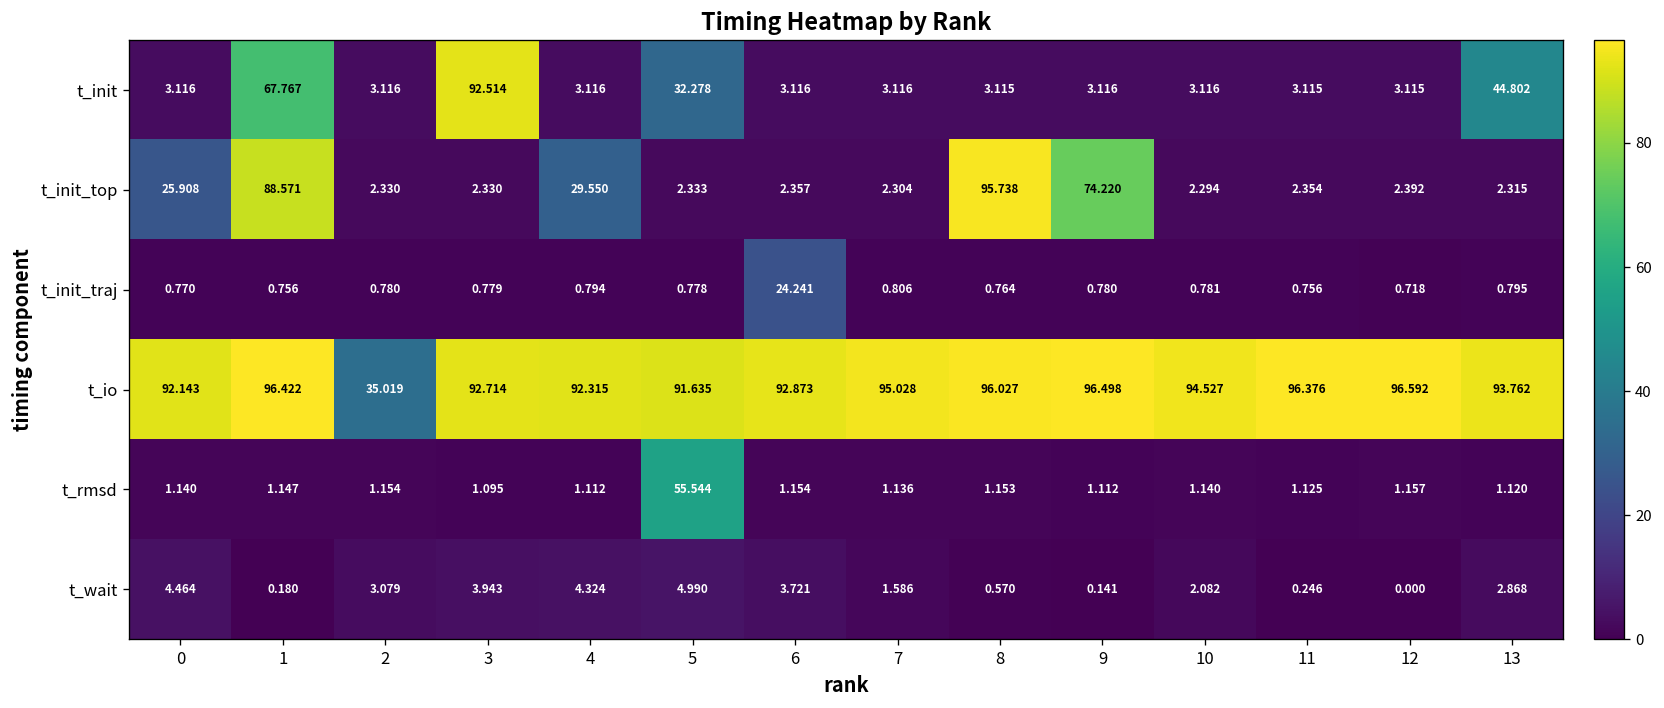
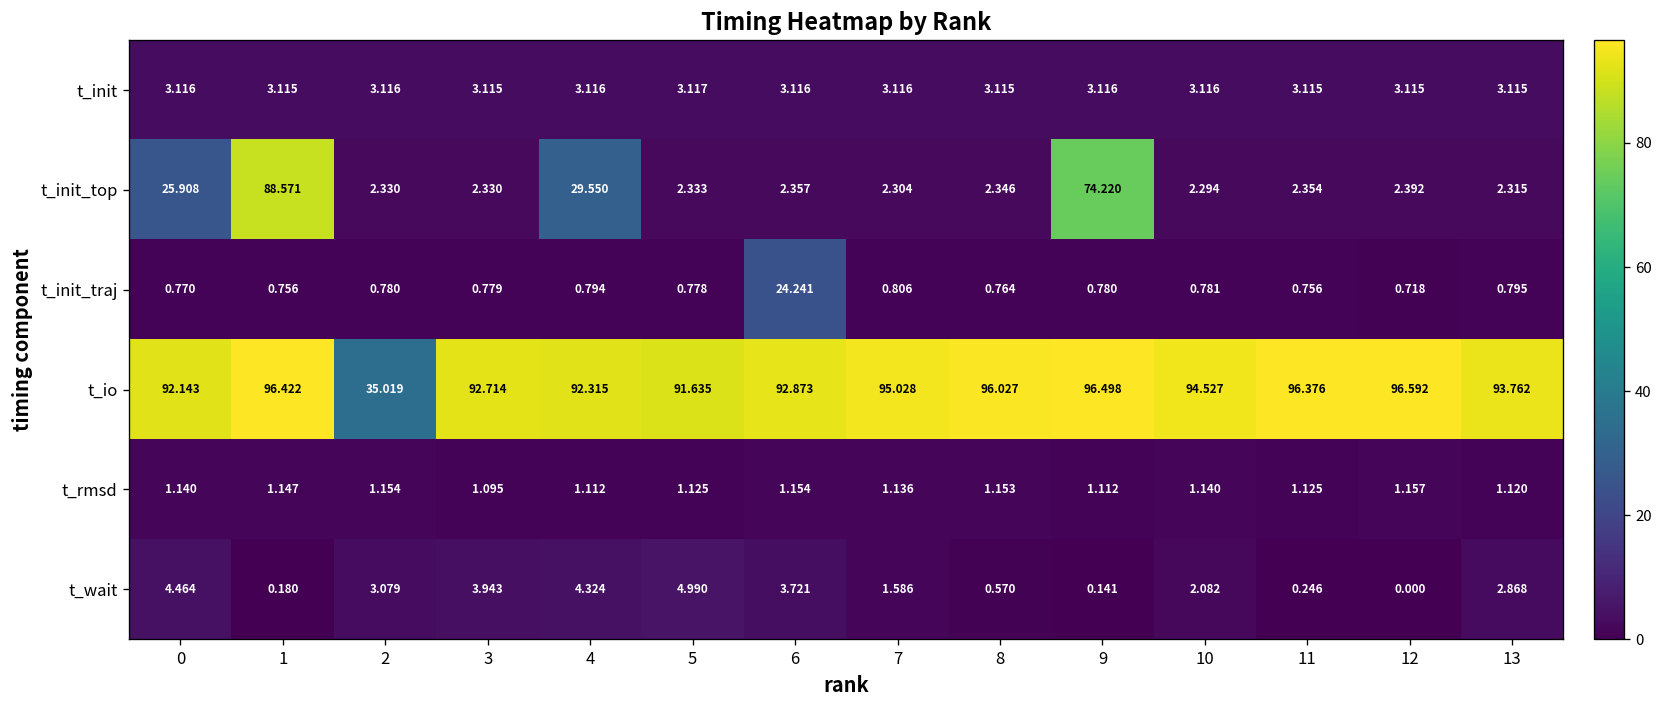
  {
    "t_init": {
      "0": 3.116,
-     "1": 67.767,
+     "1": 3.115,
      "2": 3.116,
-     "3": 92.514,
+     "3": 3.115,
      "4": 3.116,
-     "5": 32.278,
+     "5": 3.117,
      "6": 3.116,
      "7": 3.116,
      "8": 3.115,
      "9": 3.116,
      "10": 3.116,
      "11": 3.115,
      "12": 3.115,
-     "13": 44.802
+     "13": 3.115
    },
    "t_init_top": {
      "0": 25.908,
      "1": 88.571,
      "2": 2.330,
      "3": 2.330,
      "4": 29.550,
      "5": 2.333,
      "6": 2.357,
      "7": 2.304,
-     "8": 95.738,
+     "8": 2.346,
      "9": 74.220,
      "10": 2.294,
      "11": 2.354,
      "12": 2.392,
      "13": 2.315
    },
    "t_init_traj": {
      "0": 0.770,
      "1": 0.756,
      "2": 0.780,
      "3": 0.779,
      "4": 0.794,
      "5": 0.778,
      "6": 24.241,
      "7": 0.806,
      "8": 0.764,
      "9": 0.780,
      "10": 0.781,
      "11": 0.756,
      "12": 0.718,
      "13": 0.795
    },
    "t_io": {
      "0": 92.143,
      "1": 96.422,
      "2": 35.019,
      "3": 92.714,
      "4": 92.315,
      "5": 91.635,
      "6": 92.873,
      "7": 95.028,
      "8": 96.027,
      "9": 96.498,
      "10": 94.527,
      "11": 96.376,
      "12": 96.592,
      "13": 93.762
    },
    "t_rmsd": {
      "0": 1.140,
      "1": 1.147,
      "2": 1.154,
      "3": 1.095,
      "4": 1.112,
-     "5": 55.544,
+     "5": 1.125,
      "6": 1.154,
      "7": 1.136,
      "8": 1.153,
      "9": 1.112,
      "10": 1.140,
      "11": 1.125,
      "12": 1.157,
      "13": 1.120
    },
    "t_wait": {
      "0": 4.464,
      "1": 0.180,
      "2": 3.079,
      "3": 3.943,
      "4": 4.324,
      "5": 4.990,
      "6": 3.721,
      "7": 1.586,
      "8": 0.570,
      "9": 0.141,
      "10": 2.082,
      "11": 0.246,
      "12": 0.000,
      "13": 2.868
    }
  }
